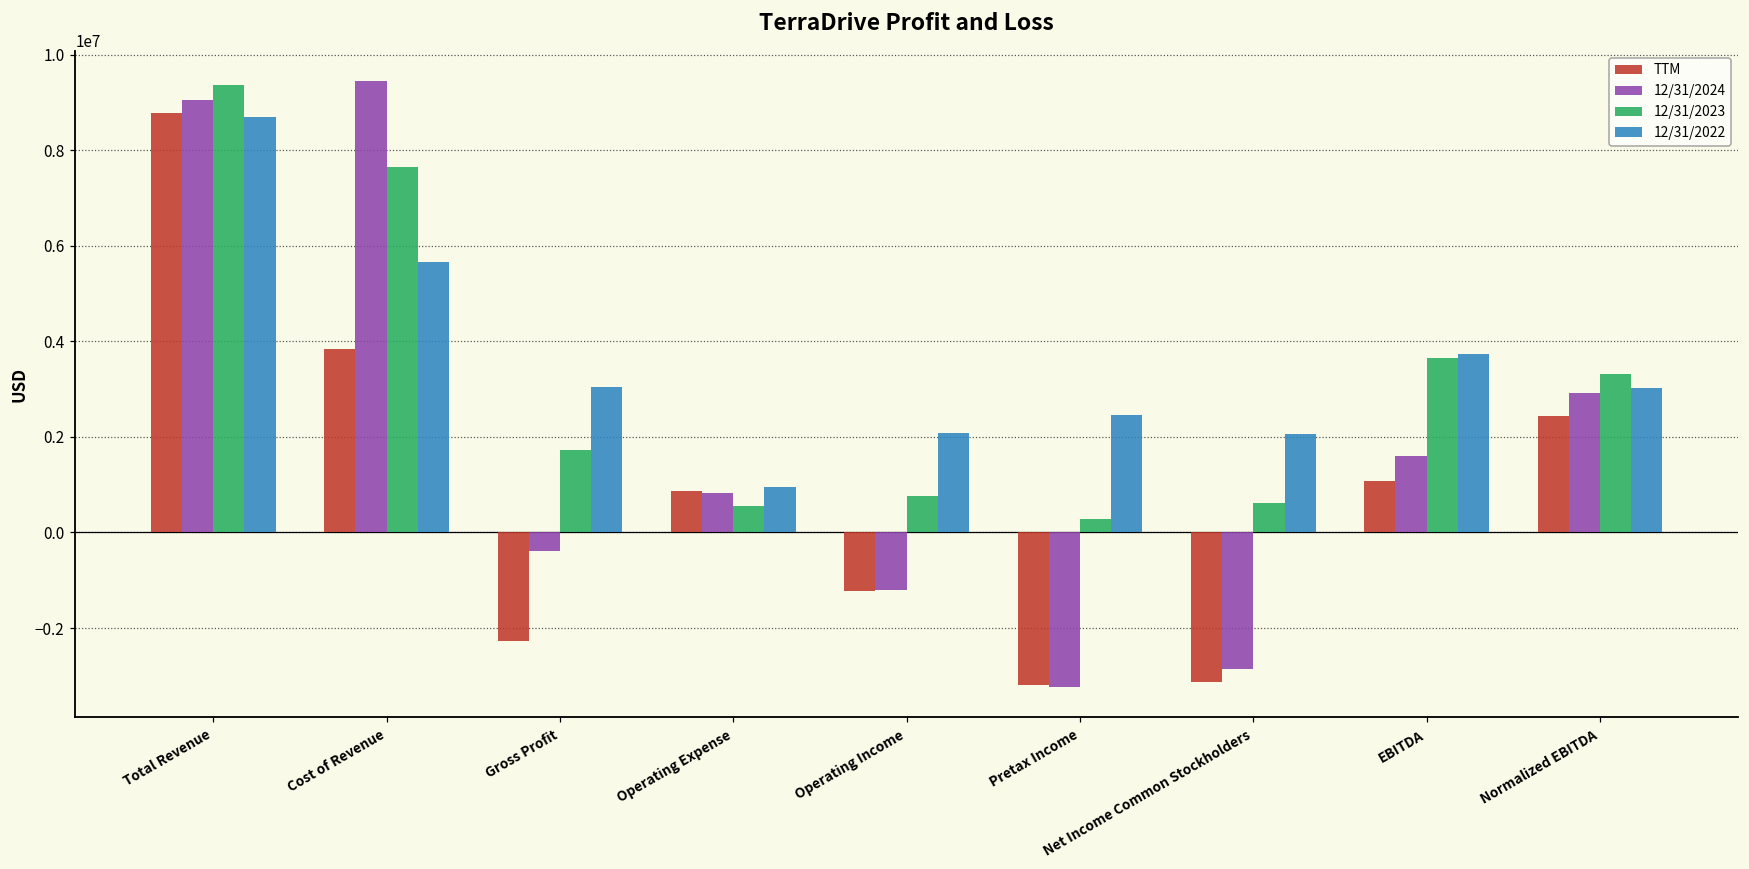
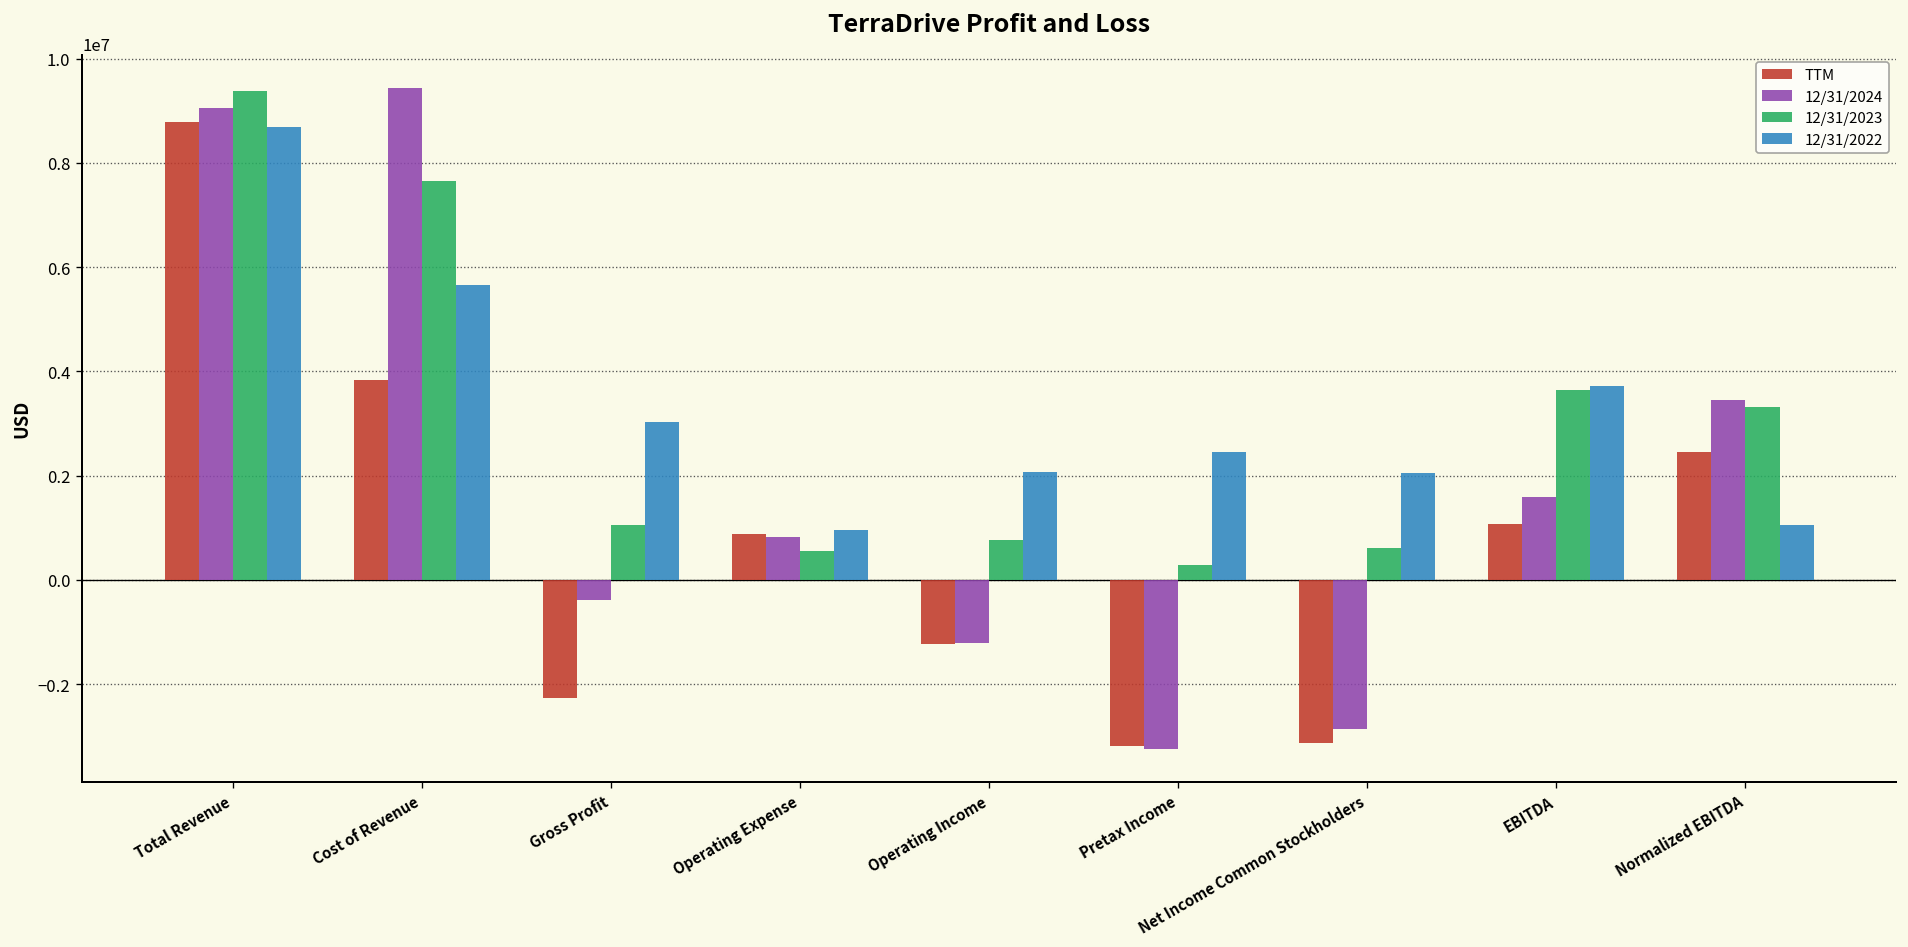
  {
    "TTM": {
      "Total Revenue": 8800000,
      "Cost of Revenue": 3800000,
      "Gross Profit": -2300000,
      "Operating Expense": 900000,
      "Operating Income": -1200000,
      "Pretax Income": -3200000,
      "Net Income Common Stockholders": -3100000,
      "EBITDA": 1100000,
      "Normalized EBITDA": 2400000
    },
    "12/31/2024": {
      "Total Revenue": 9000000,
      "Cost of Revenue": 9400000,
      "Gross Profit": -400000,
      "Operating Expense": 800000,
      "Operating Income": -1200000,
      "Pretax Income": -3200000,
      "Net Income Common Stockholders": -2900000,
      "EBITDA": 1600000,
-     "Normalized EBITDA": 2900000
+     "Normalized EBITDA": 3400000
    },
    "12/31/2023": {
      "Total Revenue": 9400000,
      "Cost of Revenue": 7600000,
-     "Gross Profit": 1700000,
+     "Gross Profit": 1000000,
      "Operating Expense": 600000,
      "Operating Income": 800000,
      "Pretax Income": 300000,
      "Net Income Common Stockholders": 600000,
      "EBITDA": 3700000,
      "Normalized EBITDA": 3300000
    },
    "12/31/2022": {
      "Total Revenue": 8700000,
      "Cost of Revenue": 5700000,
      "Gross Profit": 3000000,
      "Operating Expense": 1000000,
      "Operating Income": 2100000,
      "Pretax Income": 2400000,
      "Net Income Common Stockholders": 2100000,
      "EBITDA": 3700000,
-     "Normalized EBITDA": 3000000
+     "Normalized EBITDA": 1000000
    }
  }
